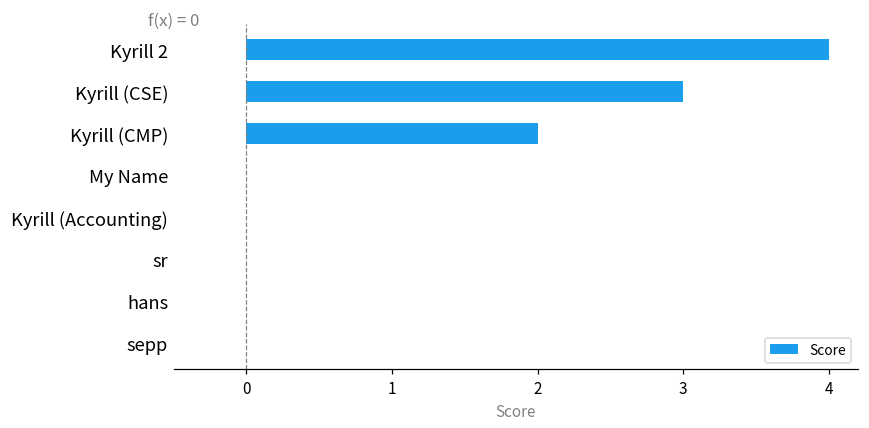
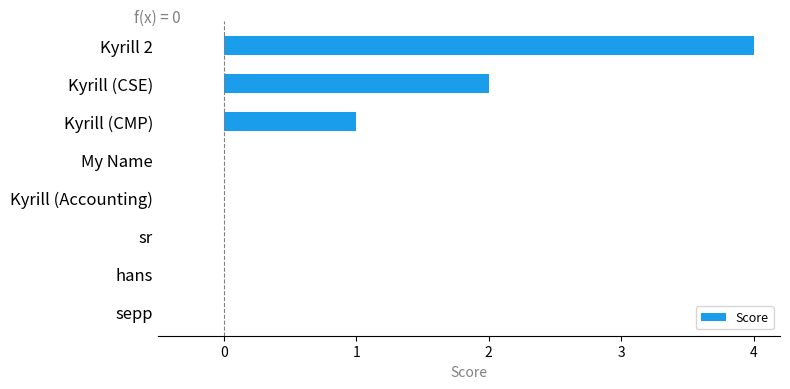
  {
    "Kyrill 2": 4,
-   "Kyrill (CSE)": 3,
-   "Kyrill (CMP)": 2,
+   "Kyrill (CSE)": 2,
+   "Kyrill (CMP)": 1,
    "My Name": 0,
    "Kyrill (Accounting)": 0,
    "sr": 0,
    "hans": 0,
    "sepp": 0
  }
